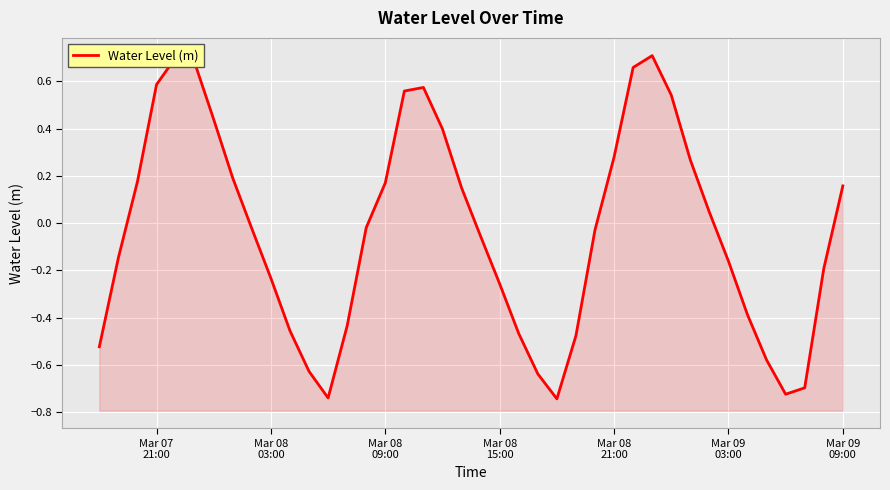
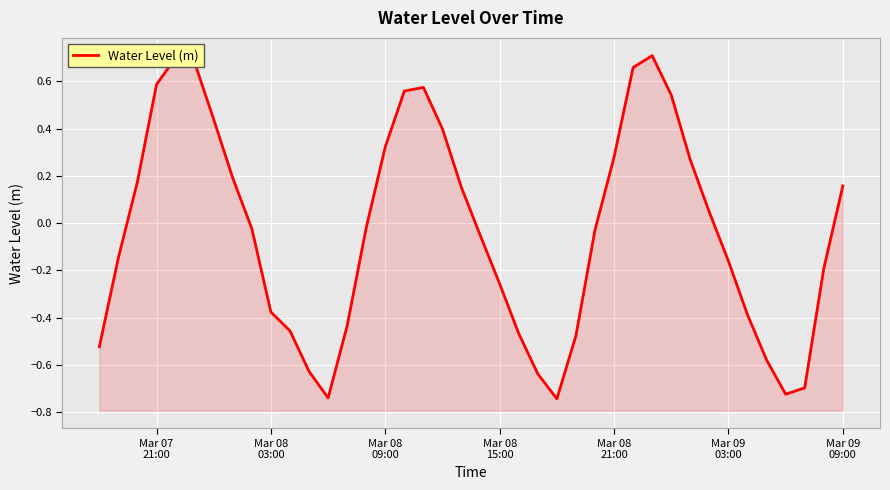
  {
    "Mar 07 21:00": 0.59,
-   "Mar 08 03:00": -0.23,
-   "Mar 08 09:00": 0.17,
+   "Mar 08 03:00": -0.38,
+   "Mar 08 09:00": 0.32,
    "Mar 08 15:00": -0.26,
    "Mar 08 21:00": 0.28,
    "Mar 09 03:00": -0.16,
    "Mar 09 09:00": 0.16
  }
